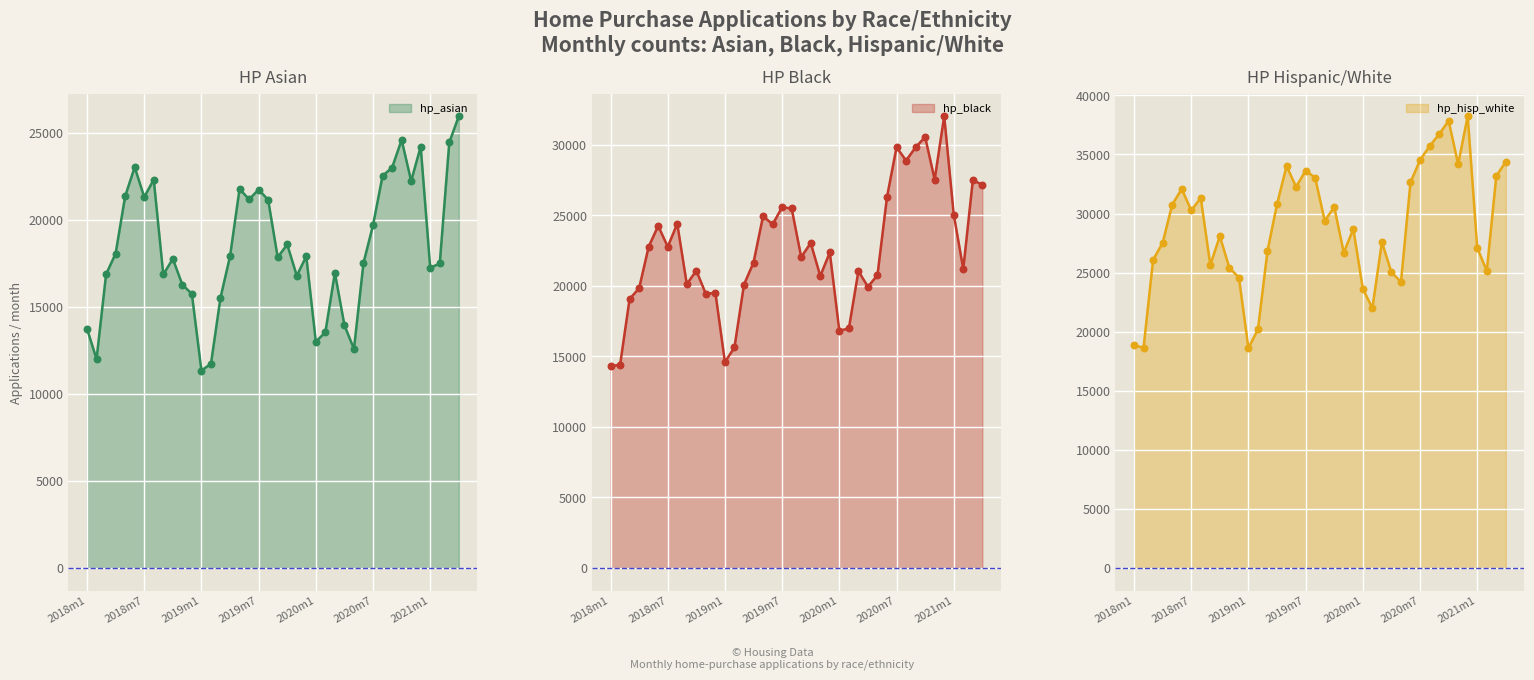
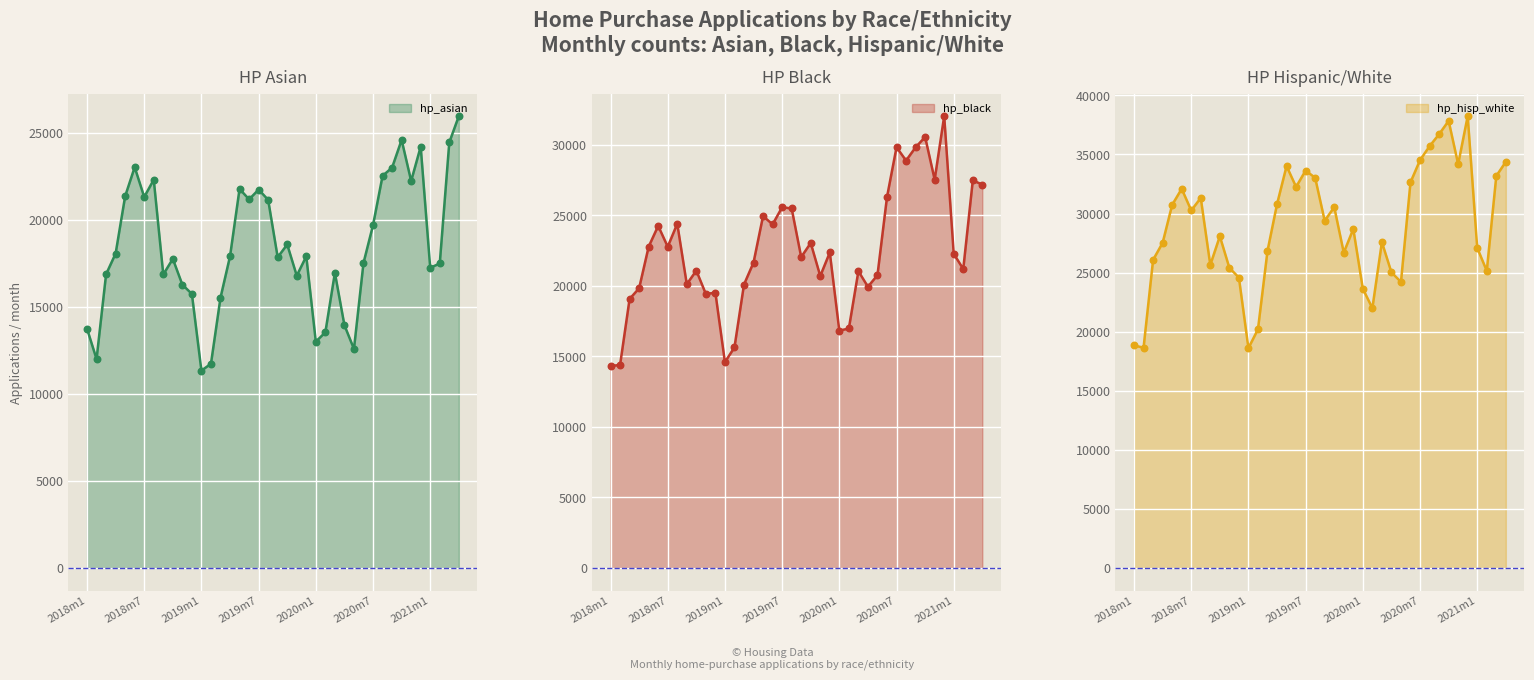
  {
    "HP Asian": {
      "2018m1": 13800,
      "2018m7": 21300,
      "2019m1": 11300,
      "2019m7": 21700,
      "2020m1": 13000,
      "2020m7": 19700,
      "2021m1": 17200
    },
    "HP Black": {
      "2018m1": 14300,
      "2018m7": 22800,
      "2019m1": 14600,
      "2019m7": 25600,
      "2020m1": 16800,
      "2020m7": 29800,
-     "2021m1": 25000
+     "2021m1": 22300
    },
    "HP Hispanic/White": {
      "2018m1": 18800,
      "2018m7": 30300,
      "2019m1": 18600,
      "2019m7": 33600,
      "2020m1": 23600,
      "2020m7": 34500,
      "2021m1": 27100
    }
  }
